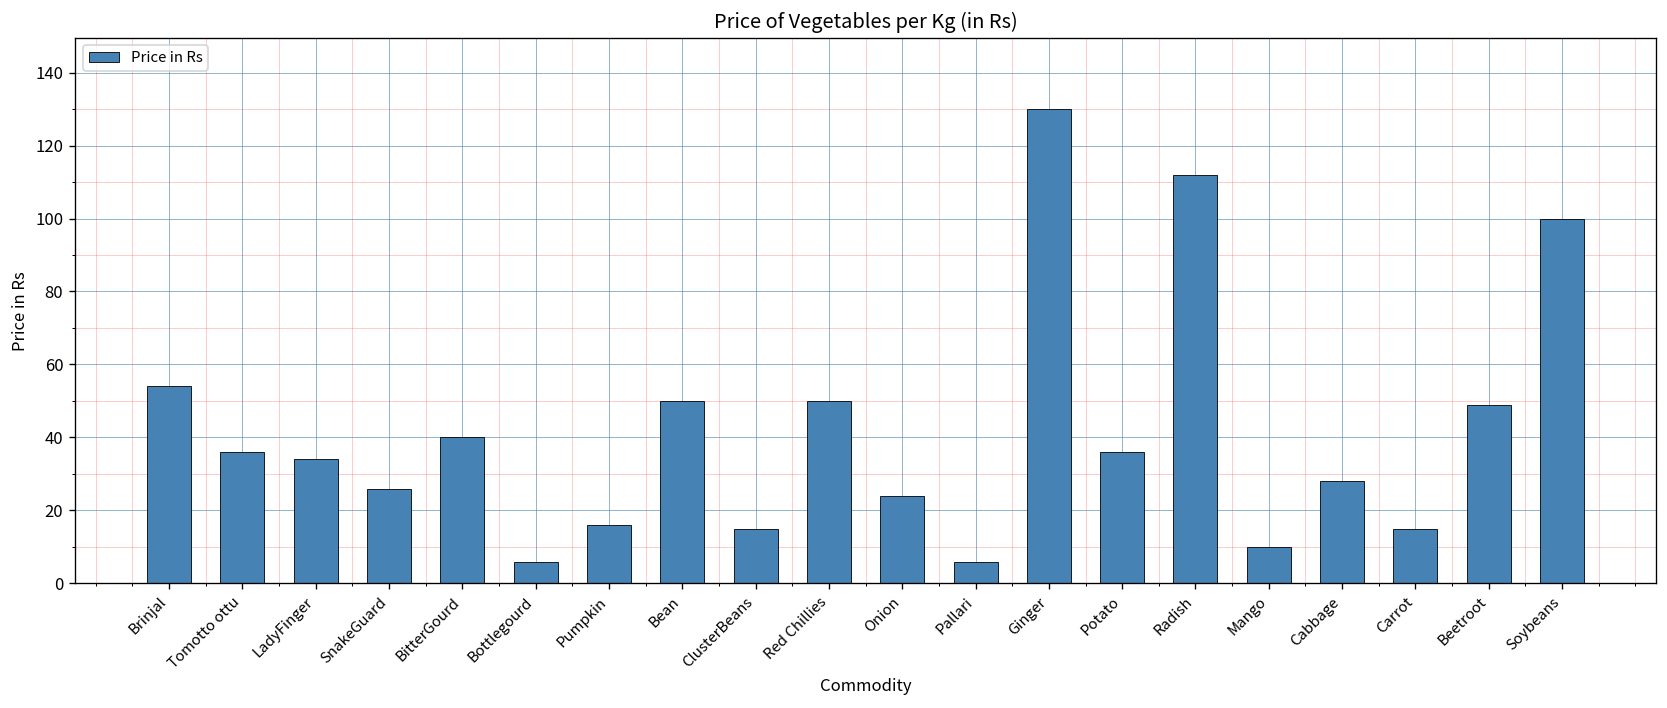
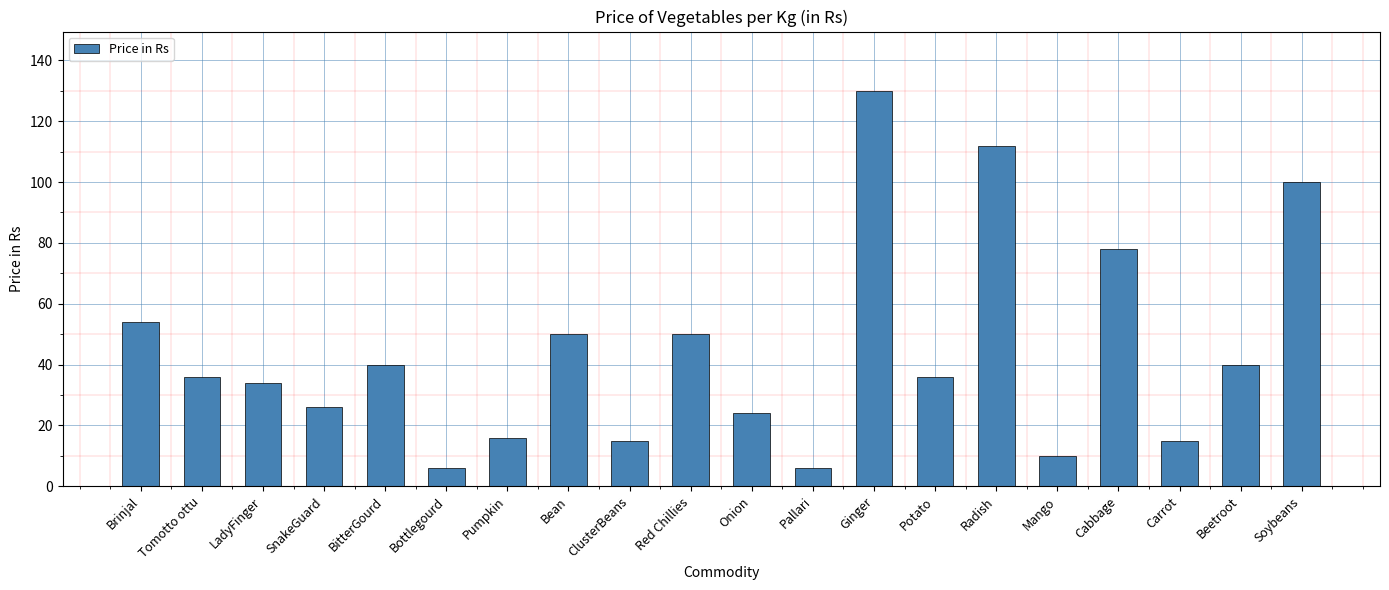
  {
    "Brinjal": 54,
    "Tomotto ottu": 36,
    "LadyFinger": 34,
    "SnakeGuard": 26,
    "BitterGourd": 40,
    "Bottlegourd": 6,
    "Pumpkin": 16,
    "Bean": 50,
    "ClusterBeans": 15,
    "Red Chillies": 50,
    "Onion": 24,
    "Pallari": 6,
    "Ginger": 130,
    "Potato": 36,
    "Radish": 112,
    "Mango": 10,
-   "Cabbage": 28,
+   "Cabbage": 78,
    "Carrot": 15,
-   "Beetroot": 49,
+   "Beetroot": 40,
    "Soybeans": 100
  }
